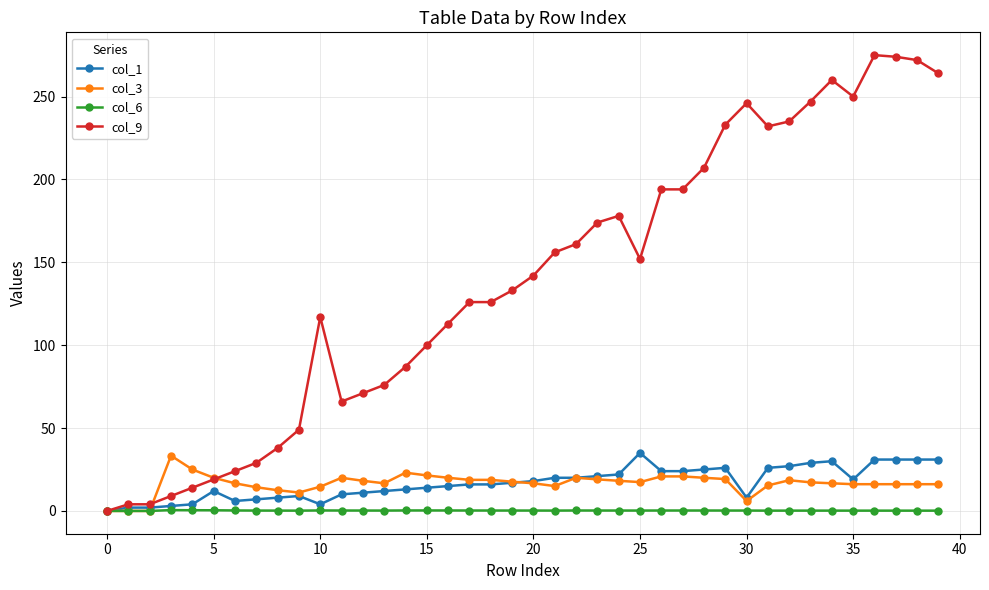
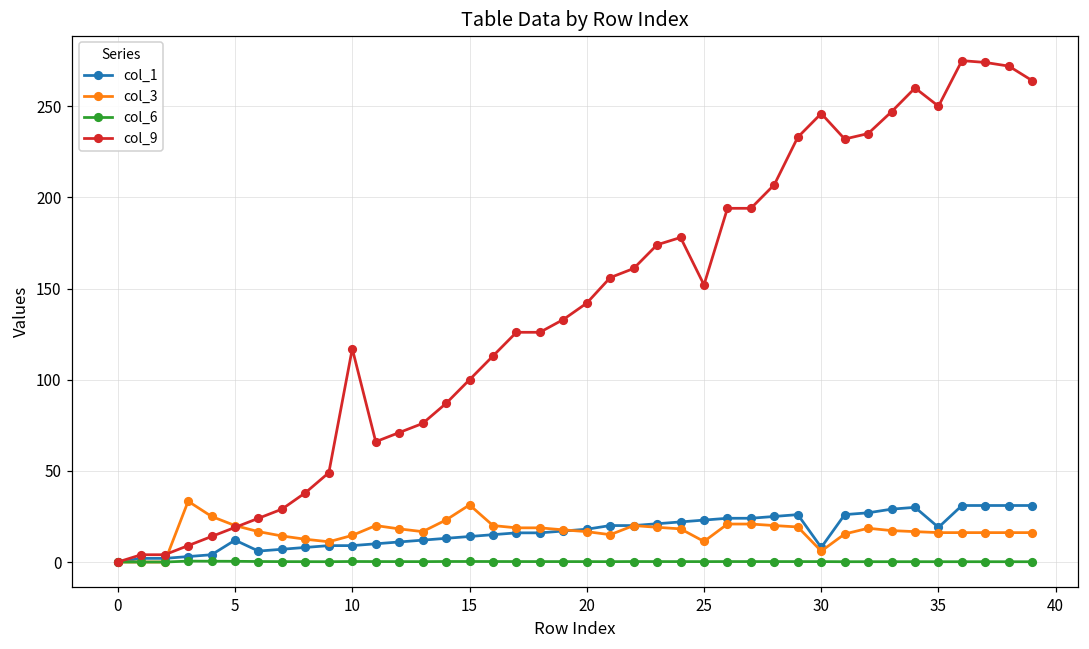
  {
    "col_1": {
      "5": 12,
-     "10": 4,
+     "10": 9,
      "15": 14,
-     "25": 35,
+     "25": 23,
      "30": 8,
      "35": 19
    },
    "col_3": {
      "10": 15,
-     "15": 21,
-     "25": 17,
+     "15": 31,
+     "25": 11,
      "30": 6,
      "35": 16
    },
    "col_6": {
      "5": 0,
      "10": 0,
      "15": 0,
      "20": 0,
      "25": 0,
      "30": 0,
      "35": 0
    },
    "col_9": {
      "10": 117,
      "15": 100,
      "20": 142,
      "25": 152,
      "30": 246,
      "35": 250
    }
  }
